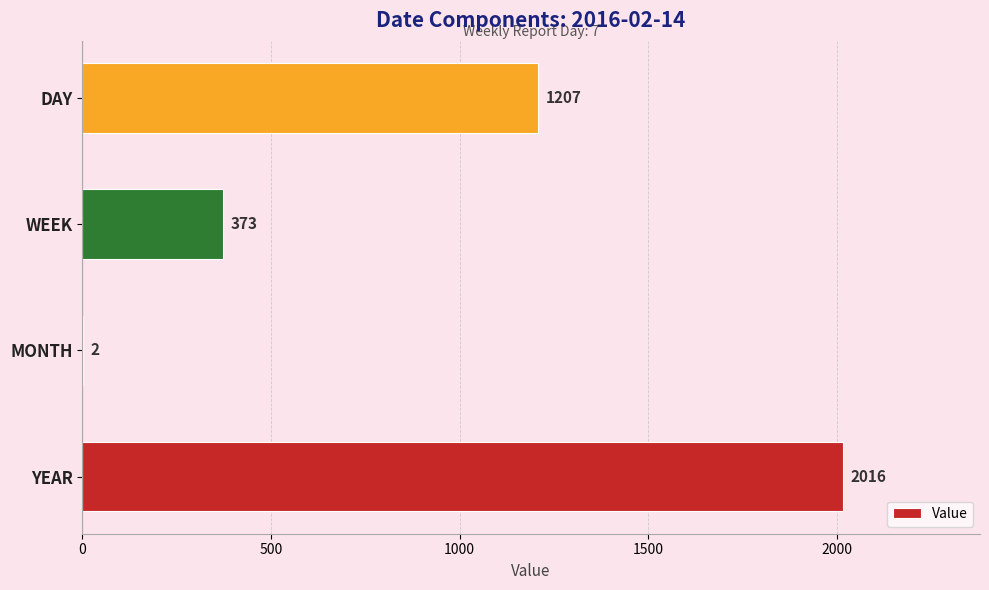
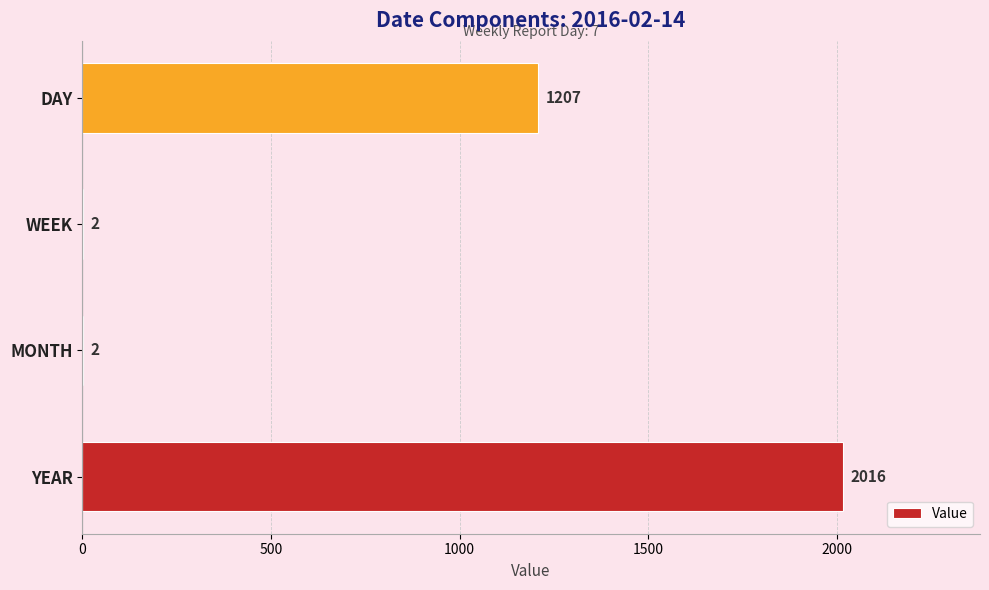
  {
    "DAY": 1207,
-   "WEEK": 373,
+   "WEEK": 2,
    "MONTH": 2,
    "YEAR": 2016
  }
